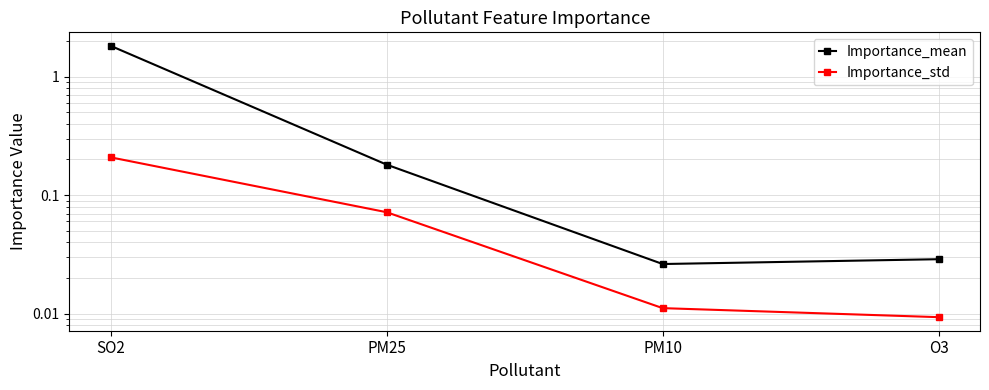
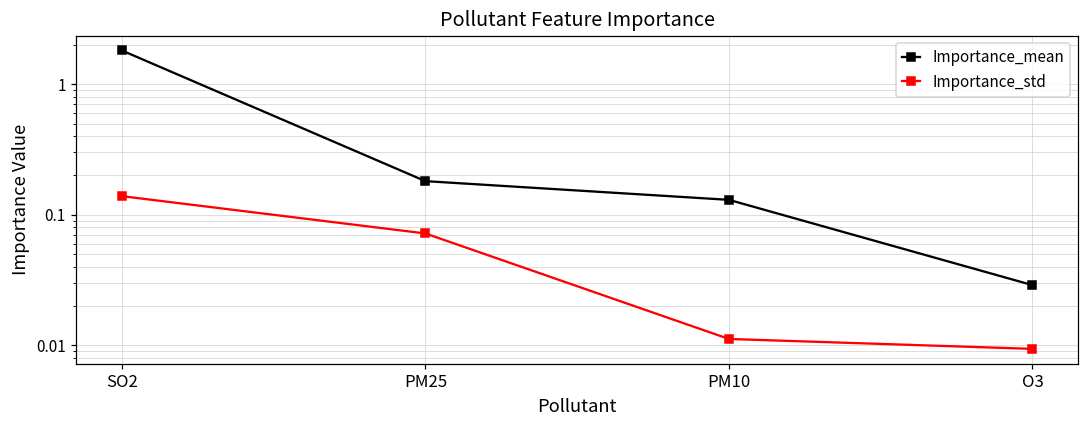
  {
    "Importance_mean": {
      "SO2": 1.8,
      "PM25": 0.18,
-     "PM10": 0.026,
+     "PM10": 0.13,
      "O3": 0.029
    },
    "Importance_std": {
-     "SO2": 0.21,
+     "SO2": 0.14,
      "PM25": 0.07,
      "PM10": 0.011,
      "O3": 0.009
    }
  }
